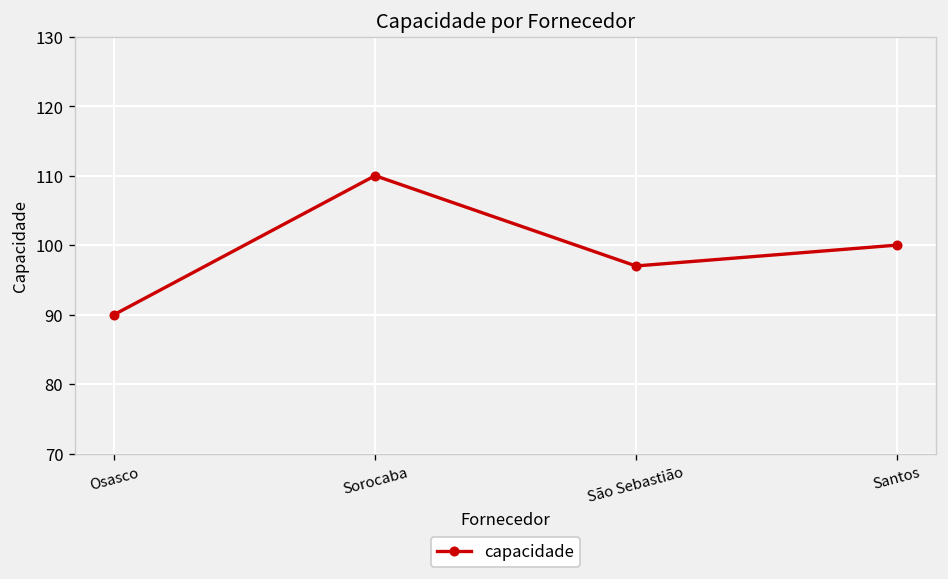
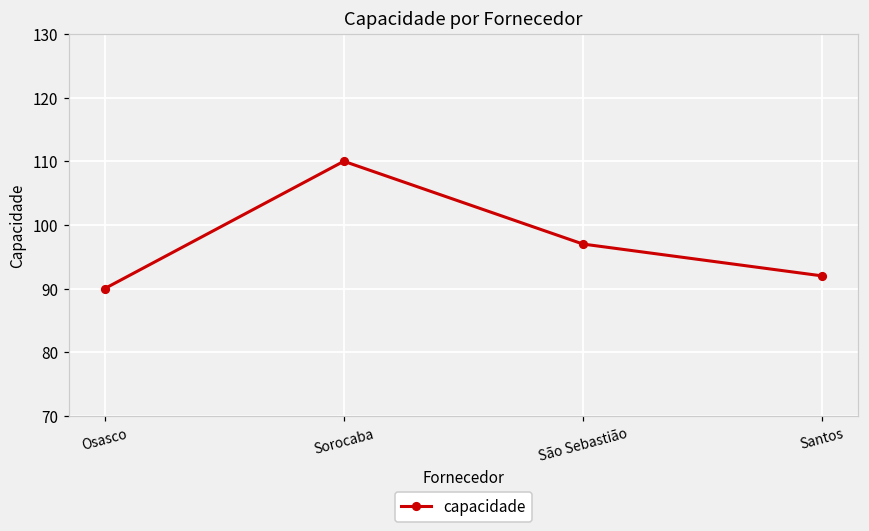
  {
    "Osasco": 90,
    "Sorocaba": 110,
    "São Sebastião": 97,
-   "Santos": 100
+   "Santos": 92
  }
